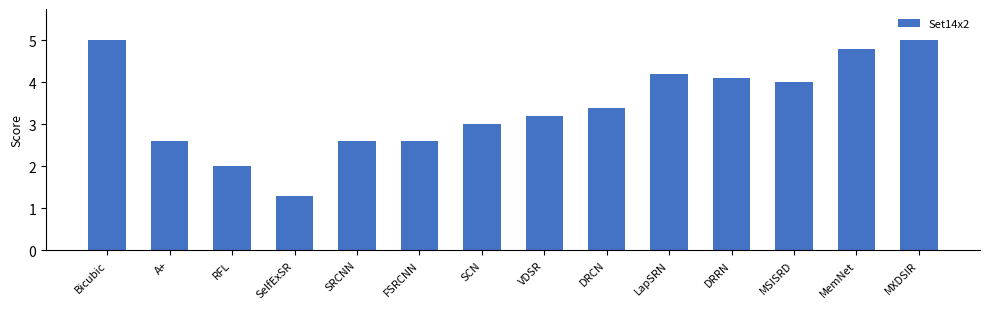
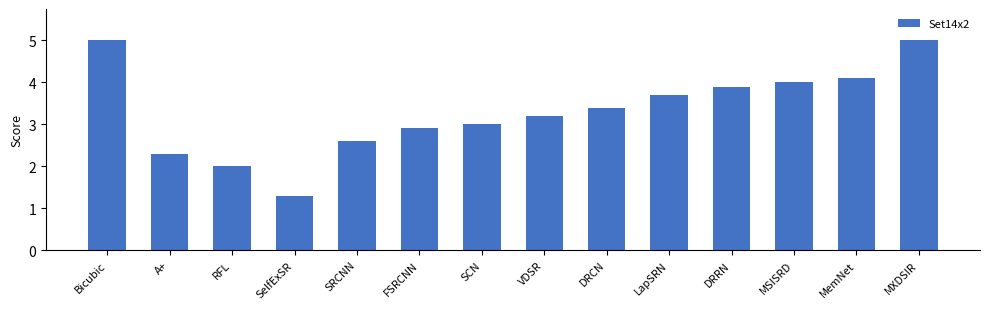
  {
    "Bicubic": 5.0,
-   "A+": 2.6,
+   "A+": 2.3,
    "RFL": 2.0,
    "SelfExSR": 1.3,
    "SRCNN": 2.6,
-   "FSRCNN": 2.6,
+   "FSRCNN": 2.9,
    "SCN": 3.0,
    "VDSR": 3.2,
    "DRCN": 3.4,
-   "LapSRN": 4.2,
-   "DRRN": 4.1,
+   "LapSRN": 3.7,
+   "DRRN": 3.9,
    "MSISRD": 4.0,
-   "MemNet": 4.8,
+   "MemNet": 4.1,
    "MXDSIR": 5.0
  }
